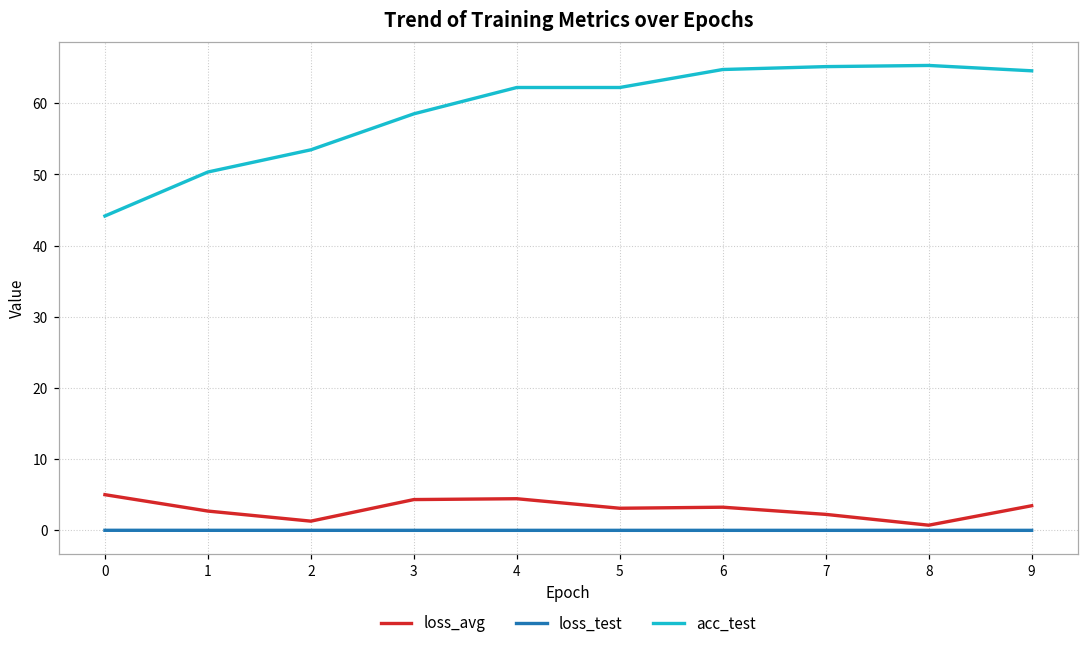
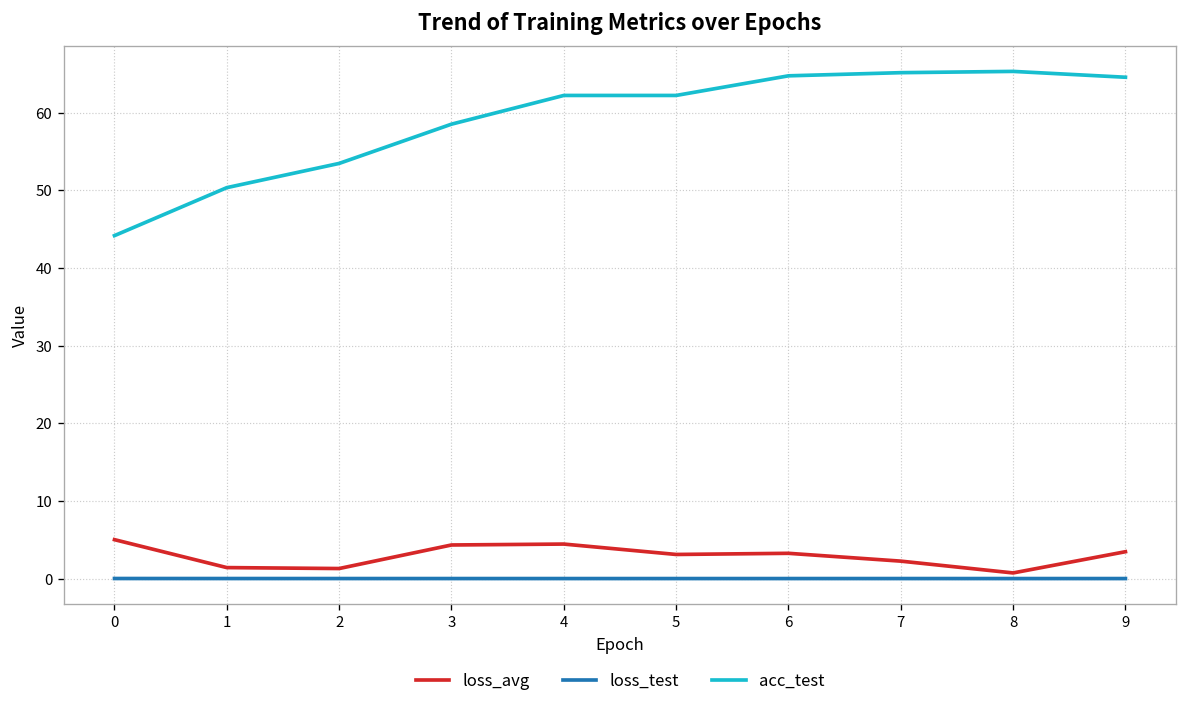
  {
    "loss_avg": {
      "0": 5,
-     "1": 3,
+     "1": 1,
      "2": 1,
      "3": 4,
      "4": 4,
      "5": 3,
      "6": 3,
      "7": 2,
      "8": 1,
      "9": 3
    },
    "loss_test": {
      "0": 0,
      "1": 0,
      "2": 0,
      "3": 0,
      "4": 0,
      "5": 0,
      "6": 0,
      "7": 0,
      "8": 0,
      "9": 0
    },
    "acc_test": {
      "0": 44,
      "1": 50,
      "2": 53,
      "3": 59,
      "4": 62,
      "5": 62,
      "6": 65,
      "7": 65,
      "8": 65,
      "9": 65
    }
  }
